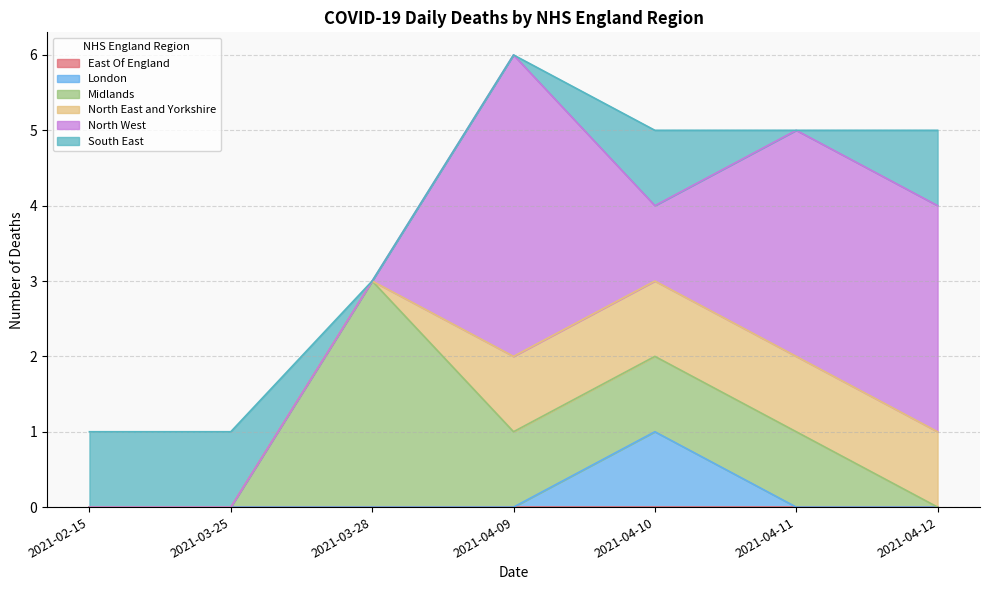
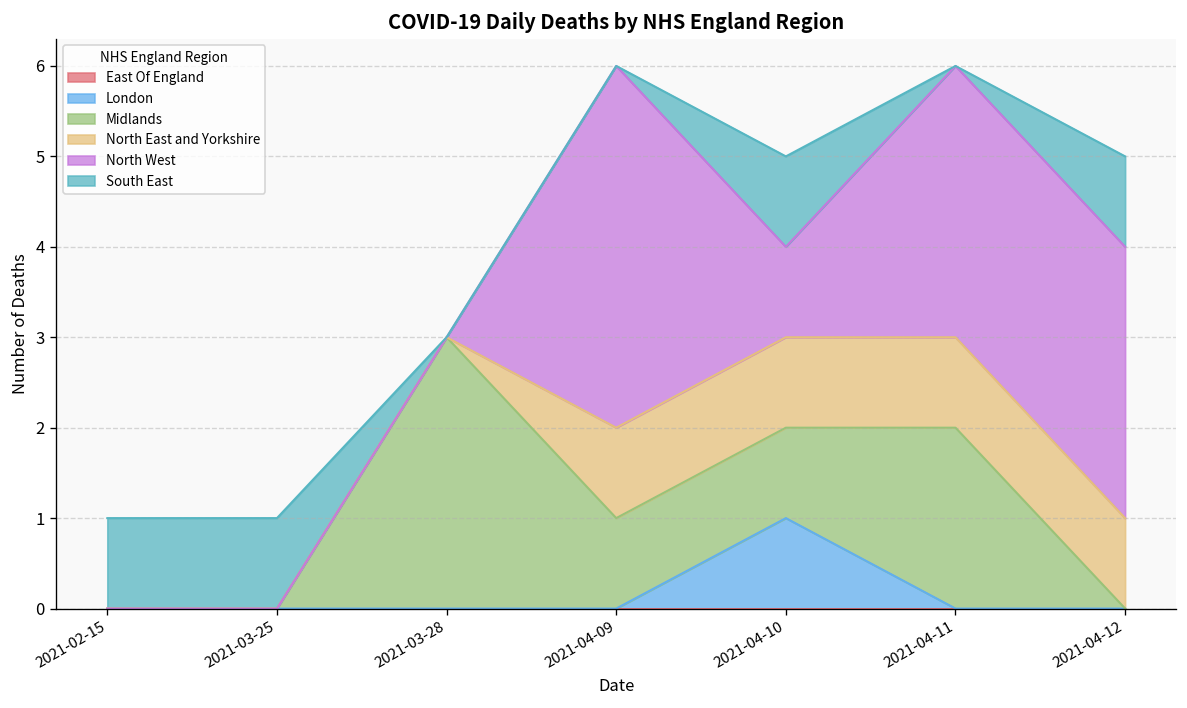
  {
    "East Of England": {
      "2021-04-10": 0
    },
    "Midlands": {
      "2021-04-09": 1,
      "2021-04-10": 2,
-     "2021-04-11": 1
+     "2021-04-11": 2
    },
    "North East and Yorkshire": {
      "2021-04-09": 2,
      "2021-04-10": 3,
      "2021-04-12": 1
    },
    "North West": {
      "2021-04-10": 1,
      "2021-04-12": 3
    }
  }
